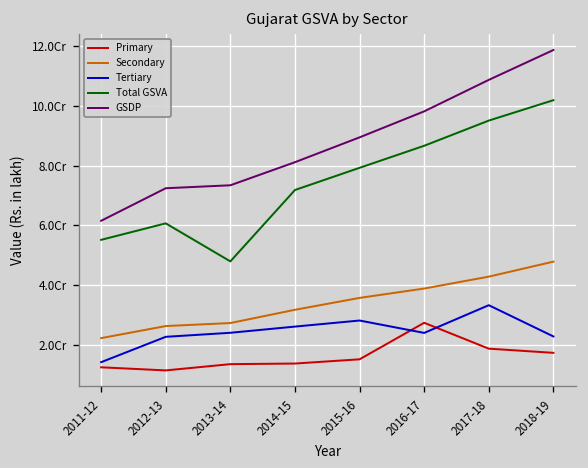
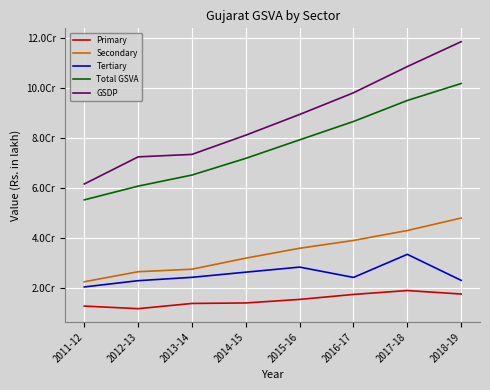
  {
    "Primary": {
      "2011-12": "1.3Cr",
      "2012-13": "1.2Cr",
      "2013-14": "1.4Cr",
      "2014-15": "1.4Cr",
      "2015-16": "1.5Cr",
-     "2016-17": "2.7Cr",
+     "2016-17": "1.7Cr",
      "2017-18": "1.9Cr",
      "2018-19": "1.7Cr"
    },
    "Secondary": {
      "2011-12": "2.2Cr",
      "2012-13": "2.6Cr",
      "2013-14": "2.7Cr",
      "2014-15": "3.2Cr",
      "2015-16": "3.6Cr",
      "2016-17": "3.9Cr",
      "2017-18": "4.3Cr",
      "2018-19": "4.8Cr"
    },
    "Tertiary": {
-     "2011-12": "1.4Cr",
+     "2011-12": "2.0Cr",
      "2012-13": "2.3Cr",
      "2013-14": "2.4Cr",
      "2014-15": "2.6Cr",
      "2015-16": "2.8Cr",
      "2016-17": "2.4Cr",
      "2017-18": "3.3Cr",
      "2018-19": "2.3Cr"
    },
    "Total GSVA": {
      "2011-12": "5.5Cr",
      "2012-13": "6.1Cr",
-     "2013-14": "4.8Cr",
+     "2013-14": "6.5Cr",
      "2014-15": "7.2Cr",
      "2015-16": "7.9Cr",
      "2016-17": "8.7Cr",
      "2017-18": "9.5Cr",
      "2018-19": "10.2Cr"
    },
    "GSDP": {
      "2011-12": "6.2Cr",
      "2012-13": "7.2Cr",
      "2013-14": "7.3Cr",
      "2014-15": "8.1Cr",
      "2015-16": "8.9Cr",
      "2016-17": "9.8Cr",
      "2017-18": "10.9Cr",
      "2018-19": "11.9Cr"
    }
  }
